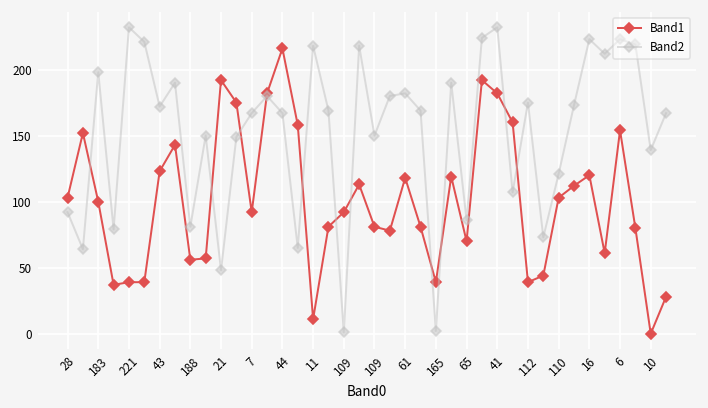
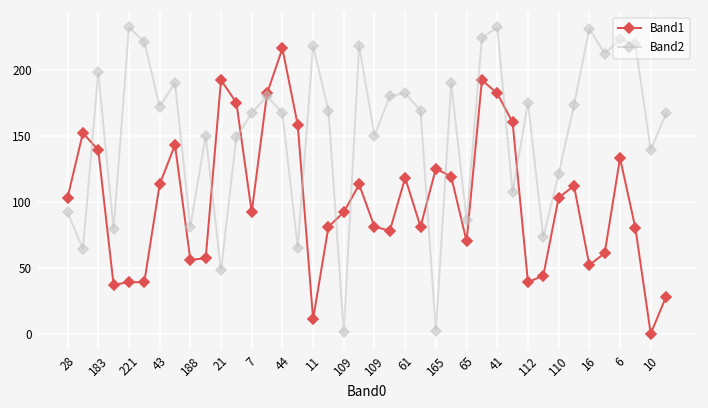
  {
    "Band1": {
      "28": 103,
-     "183": 100,
+     "183": 139,
      "221": 39,
-     "43": 123,
+     "43": 113,
      "188": 56,
      "44": 216,
      "61": 118,
-     "165": 39,
+     "165": 125,
      "65": 70,
      "41": 182,
      "112": 39,
      "110": 103,
-     "16": 120,
-     "6": 154,
+     "16": 52,
+     "6": 133,
      "10": 0
    },
    "Band2": {
      "28": 92,
      "183": 198,
      "221": 232,
      "43": 172,
      "188": 81,
      "44": 167,
      "61": 182,
      "165": 2,
      "65": 86,
      "41": 232,
      "112": 175,
      "110": 121,
-     "16": 223,
+     "16": 231,
      "10": 139
    }
  }
